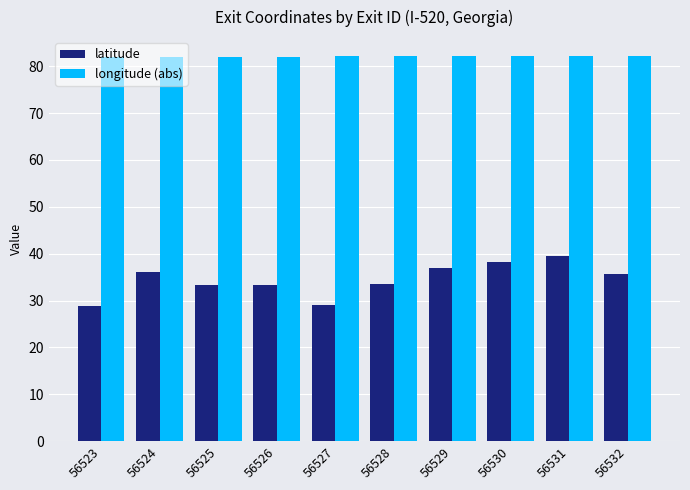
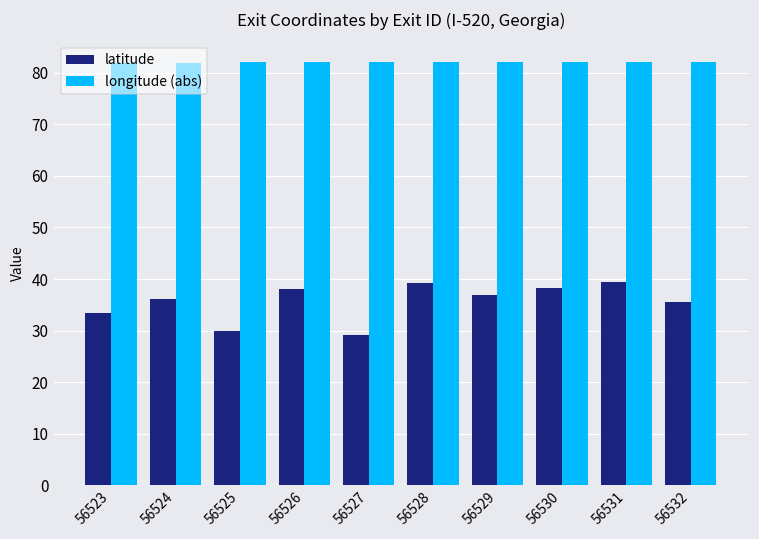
  {
    "latitude": {
-     "56523": 29,
+     "56523": 33,
      "56524": 36,
-     "56525": 33,
-     "56526": 33,
+     "56525": 30,
+     "56526": 38,
      "56527": 29,
-     "56528": 33,
+     "56528": 39,
      "56529": 37,
      "56530": 38,
      "56531": 39,
      "56532": 36
    },
    "longitude (abs)": {
      "56525": 82,
      "56526": 82,
      "56527": 82,
      "56528": 82,
      "56529": 82,
      "56530": 82,
      "56531": 82,
      "56532": 82
    }
  }
